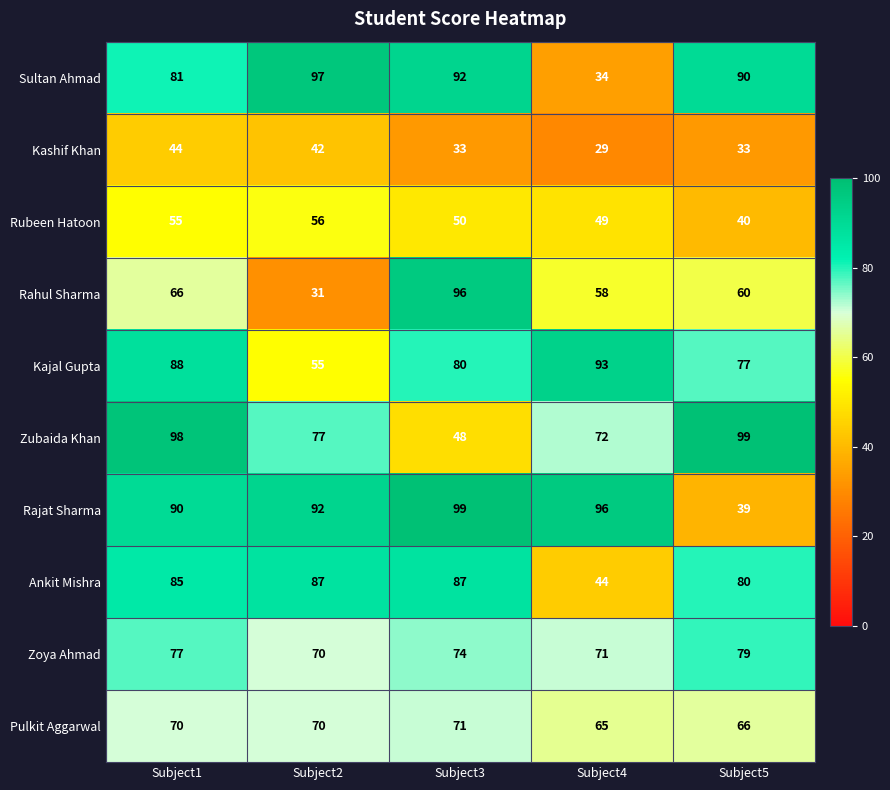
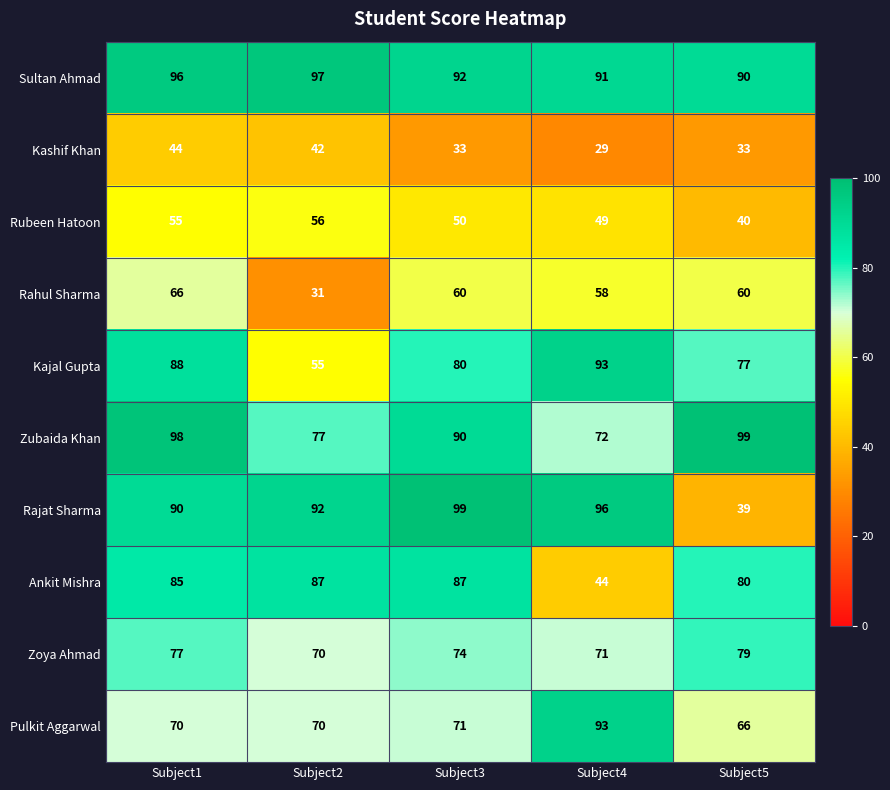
  {
    "Sultan Ahmad": {
-     "Subject1": 81,
+     "Subject1": 96,
      "Subject2": 97,
      "Subject3": 92,
-     "Subject4": 34,
+     "Subject4": 91,
      "Subject5": 90
    },
    "Kashif Khan": {
      "Subject1": 44,
      "Subject2": 42,
      "Subject3": 33,
      "Subject4": 29,
      "Subject5": 33
    },
    "Rubeen Hatoon": {
      "Subject1": 55,
      "Subject2": 56,
      "Subject3": 50,
      "Subject4": 49,
      "Subject5": 40
    },
    "Rahul Sharma": {
      "Subject1": 66,
      "Subject2": 31,
-     "Subject3": 96,
+     "Subject3": 60,
      "Subject4": 58,
      "Subject5": 60
    },
    "Kajal Gupta": {
      "Subject1": 88,
      "Subject2": 55,
      "Subject3": 80,
      "Subject4": 93,
      "Subject5": 77
    },
    "Zubaida Khan": {
      "Subject1": 98,
      "Subject2": 77,
-     "Subject3": 48,
+     "Subject3": 90,
      "Subject4": 72,
      "Subject5": 99
    },
    "Rajat Sharma": {
      "Subject1": 90,
      "Subject2": 92,
      "Subject3": 99,
      "Subject4": 96,
      "Subject5": 39
    },
    "Ankit Mishra": {
      "Subject1": 85,
      "Subject2": 87,
      "Subject3": 87,
      "Subject4": 44,
      "Subject5": 80
    },
    "Zoya Ahmad": {
      "Subject1": 77,
      "Subject2": 70,
      "Subject3": 74,
      "Subject4": 71,
      "Subject5": 79
    },
    "Pulkit Aggarwal": {
      "Subject1": 70,
      "Subject2": 70,
      "Subject3": 71,
-     "Subject4": 65,
+     "Subject4": 93,
      "Subject5": 66
    }
  }
